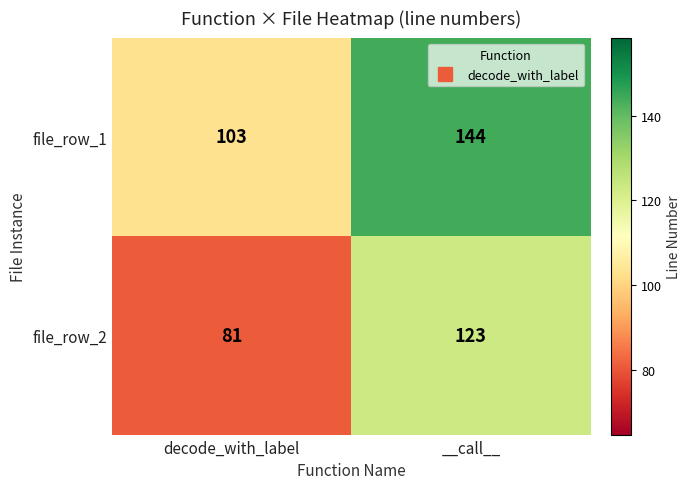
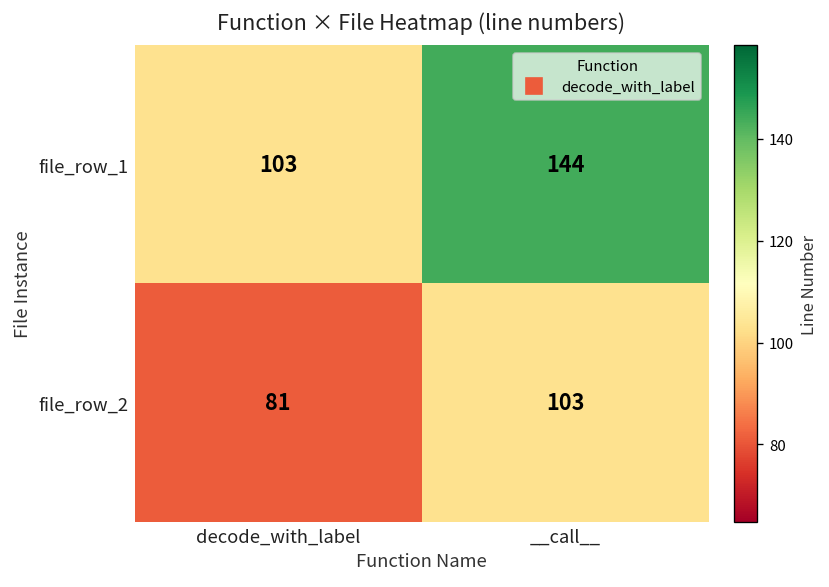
  {
    "file_row_1": {
      "decode_with_label": 103,
      "__call__": 144
    },
    "file_row_2": {
      "decode_with_label": 81,
-     "__call__": 123
+     "__call__": 103
    }
  }
